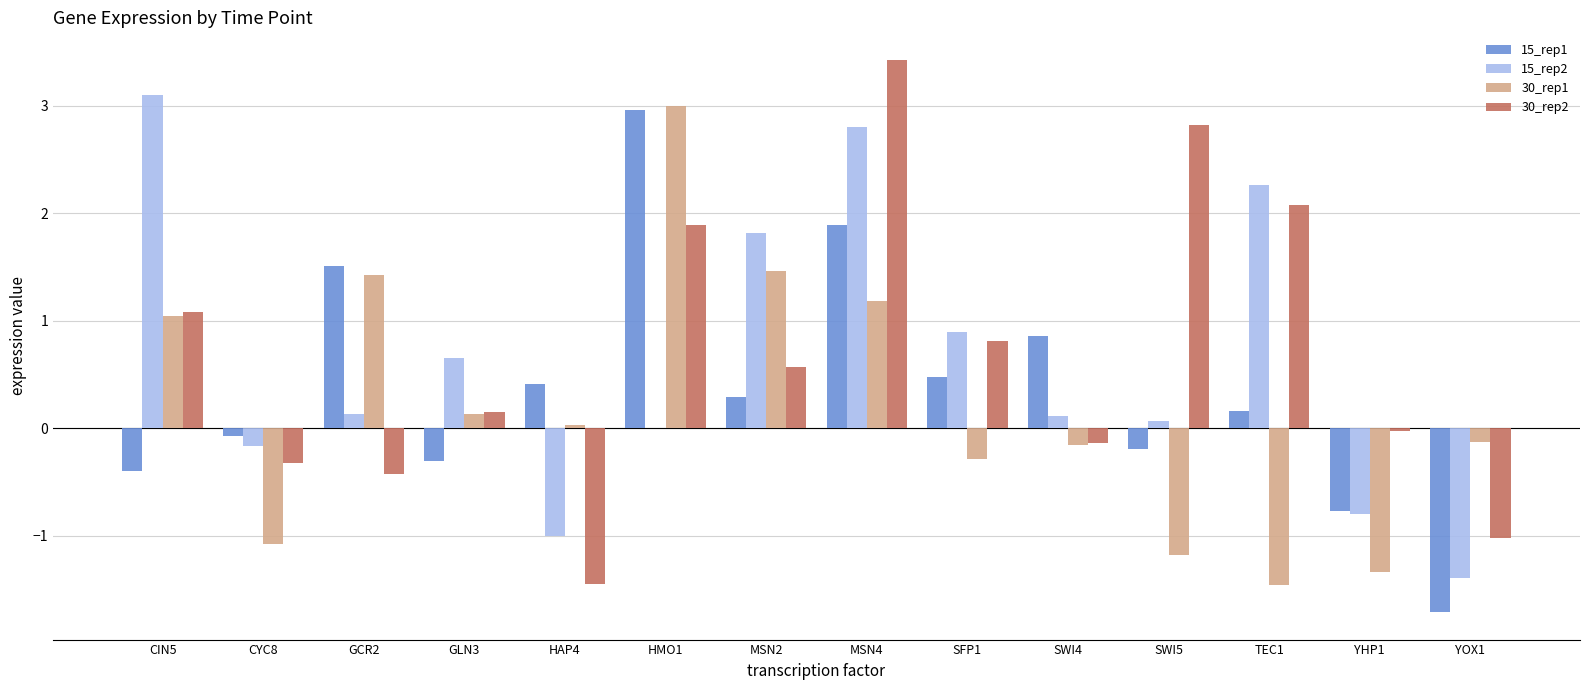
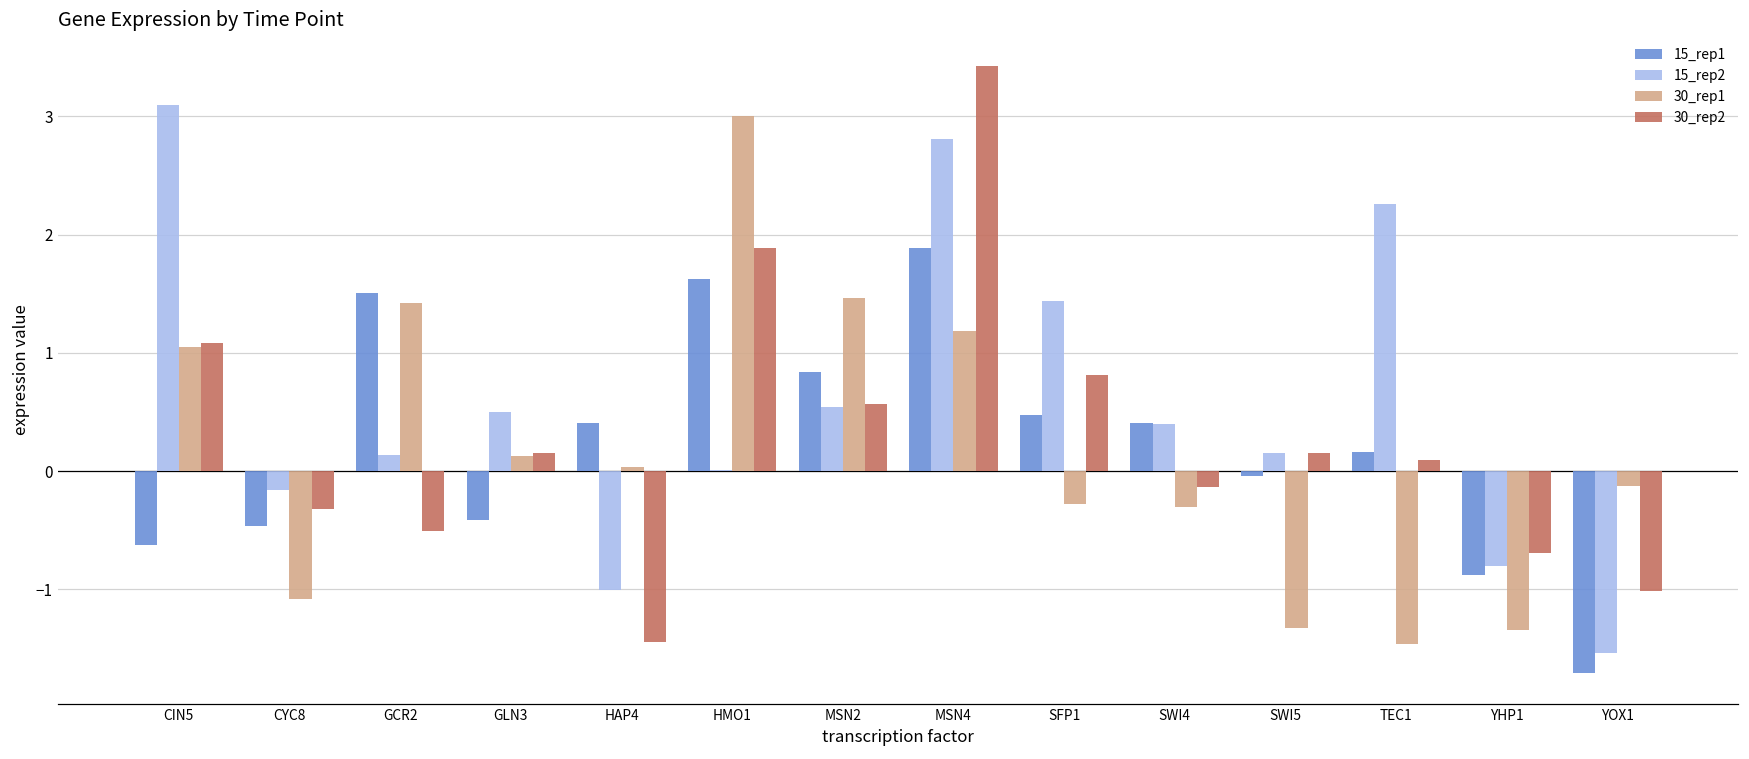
  {
    "15_rep1": {
-     "CIN5": -0.39,
-     "CYC8": -0.07,
+     "CIN5": -0.63,
+     "CYC8": -0.46,
      "GCR2": 1.51,
-     "GLN3": -0.30,
+     "GLN3": -0.42,
      "HAP4": 0.41,
-     "HMO1": 2.96,
-     "MSN2": 0.29,
+     "HMO1": 1.62,
+     "MSN2": 0.83,
      "MSN4": 1.89,
      "SFP1": 0.48,
-     "SWI4": 0.86,
-     "SWI5": -0.19,
+     "SWI4": 0.41,
+     "SWI5": -0.04,
      "TEC1": 0.16,
-     "YHP1": -0.77,
+     "YHP1": -0.88,
      "YOX1": -1.71
    },
    "15_rep2": {
      "CIN5": 3.10,
      "CYC8": -0.16,
      "GCR2": 0.13,
-     "GLN3": 0.65,
+     "GLN3": 0.50,
      "HAP4": -1.01,
-     "MSN2": 1.81,
+     "MSN2": 0.55,
      "MSN4": 2.81,
-     "SFP1": 0.89,
-     "SWI4": 0.11,
-     "SWI5": 0.06,
+     "SFP1": 1.44,
+     "SWI4": 0.39,
+     "SWI5": 0.15,
      "TEC1": 2.26,
      "YHP1": -0.80,
-     "YOX1": -1.39
+     "YOX1": -1.54
    },
    "30_rep1": {
      "CIN5": 1.05,
      "CYC8": -1.08,
      "GCR2": 1.42,
      "GLN3": 0.13,
      "HAP4": 0.03,
      "HMO1": 3.00,
      "MSN2": 1.47,
      "MSN4": 1.18,
      "SFP1": -0.28,
-     "SWI4": -0.16,
-     "SWI5": -1.18,
+     "SWI4": -0.30,
+     "SWI5": -1.33,
      "TEC1": -1.46,
      "YHP1": -1.34,
      "YOX1": -0.12
    },
    "30_rep2": {
      "CIN5": 1.08,
      "CYC8": -0.32,
-     "GCR2": -0.43,
+     "GCR2": -0.50,
      "GLN3": 0.15,
      "HAP4": -1.45,
      "HMO1": 1.89,
      "MSN2": 0.57,
      "MSN4": 3.43,
      "SFP1": 0.81,
      "SWI4": -0.13,
-     "SWI5": 2.82,
-     "TEC1": 2.08,
-     "YHP1": -0.02,
+     "SWI5": 0.16,
+     "TEC1": 0.09,
+     "YHP1": -0.69,
      "YOX1": -1.02
    }
  }
